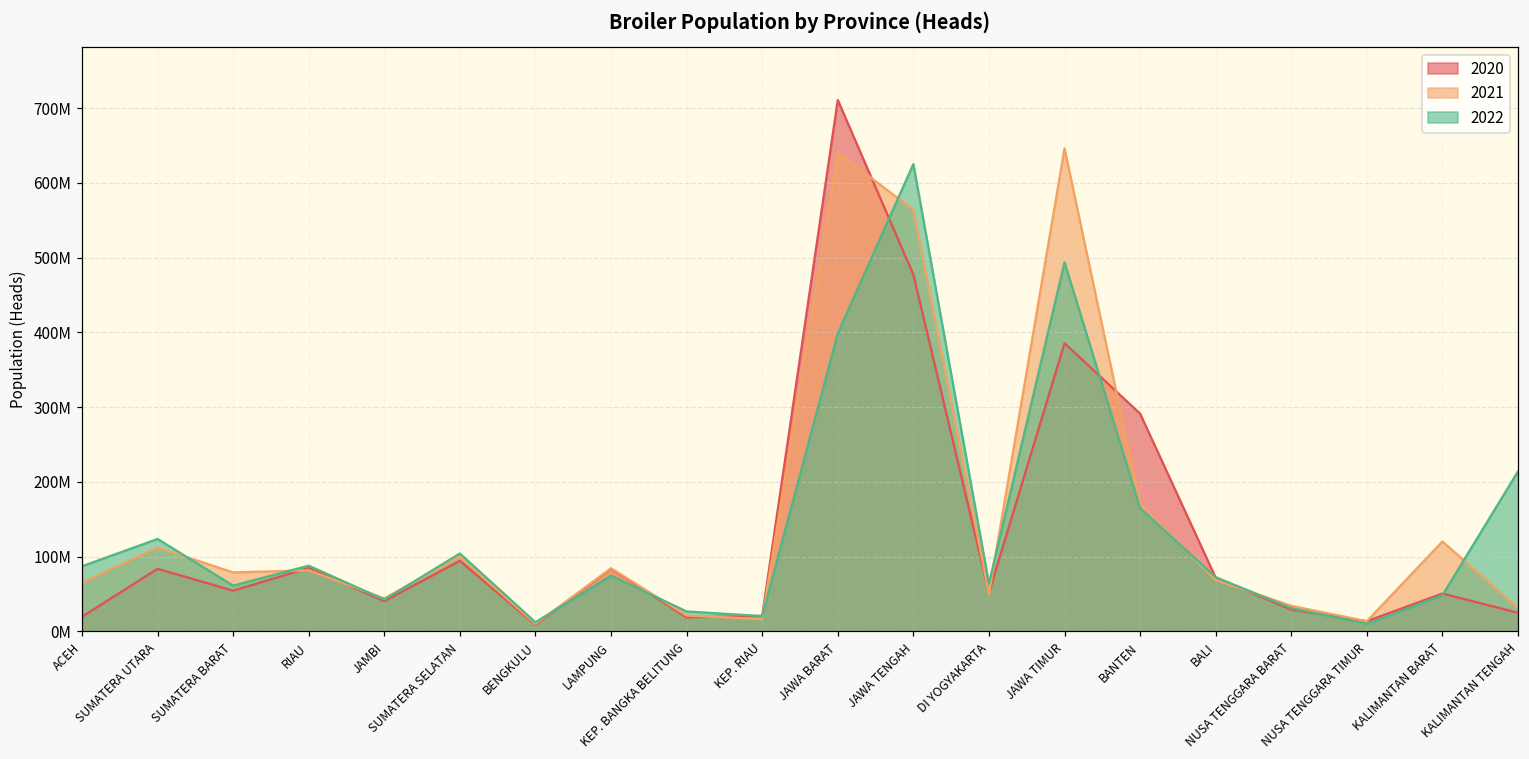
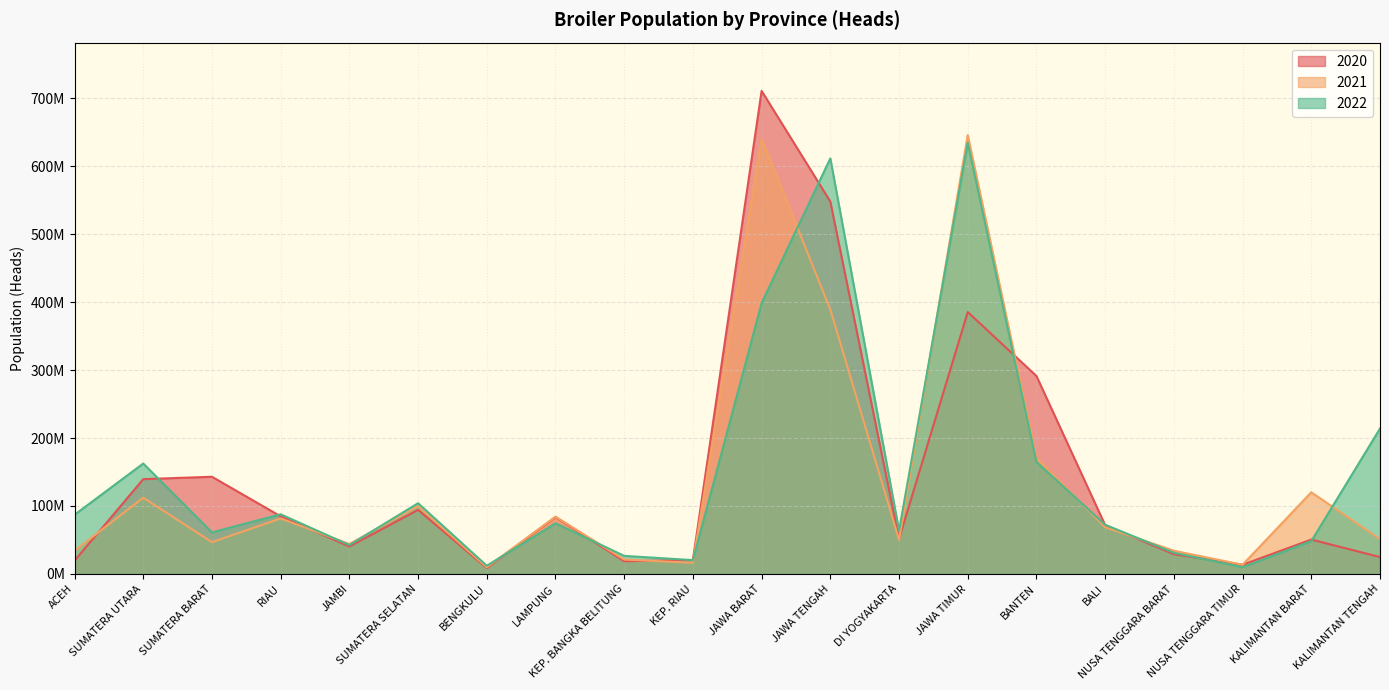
  {
    "2020": {
      "ACEH": 20000000,
-     "SUMATERA UTARA": 80000000,
-     "SUMATERA BARAT": 50000000,
+     "SUMATERA UTARA": 140000000,
+     "SUMATERA BARAT": 140000000,
      "SUMATERA SELATAN": 90000000,
      "JAWA BARAT": 710000000,
-     "JAWA TENGAH": 480000000,
+     "JAWA TENGAH": 550000000,
      "JAWA TIMUR": 390000000,
      "BANTEN": 290000000,
      "KALIMANTAN TENGAH": 20000000
    },
    "2021": {
-     "ACEH": 70000000,
+     "ACEH": 30000000,
      "SUMATERA UTARA": 110000000,
-     "SUMATERA BARAT": 80000000,
+     "SUMATERA BARAT": 50000000,
      "SUMATERA SELATAN": 100000000,
      "KEP. RIAU": 20000000,
      "JAWA BARAT": 640000000,
-     "JAWA TENGAH": 560000000,
+     "JAWA TENGAH": 390000000,
      "JAWA TIMUR": 650000000,
      "BANTEN": 170000000,
      "KALIMANTAN BARAT": 120000000,
-     "KALIMANTAN TENGAH": 30000000
+     "KALIMANTAN TENGAH": 50000000
    },
    "2022": {
      "ACEH": 90000000,
-     "SUMATERA UTARA": 120000000,
+     "SUMATERA UTARA": 160000000,
      "SUMATERA BARAT": 60000000,
      "SUMATERA SELATAN": 100000000,
      "LAMPUNG": 70000000,
      "KEP. BANGKA BELITUNG": 30000000,
      "JAWA BARAT": 400000000,
-     "JAWA TENGAH": 630000000,
+     "JAWA TENGAH": 610000000,
      "DI YOGYAKARTA": 60000000,
-     "JAWA TIMUR": 490000000,
+     "JAWA TIMUR": 630000000,
      "BANTEN": 160000000,
      "KALIMANTAN TENGAH": 210000000
    }
  }
